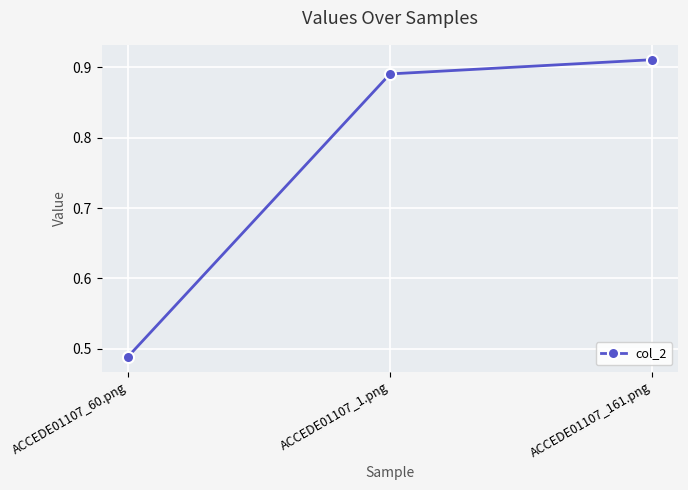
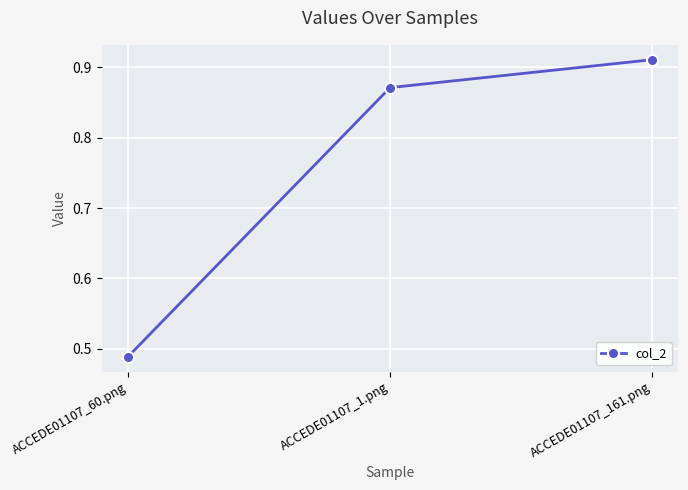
  {
    "ACCEDE01107_60.png": 0.49,
-   "ACCEDE01107_1.png": 0.89,
+   "ACCEDE01107_1.png": 0.87,
    "ACCEDE01107_161.png": 0.91
  }
